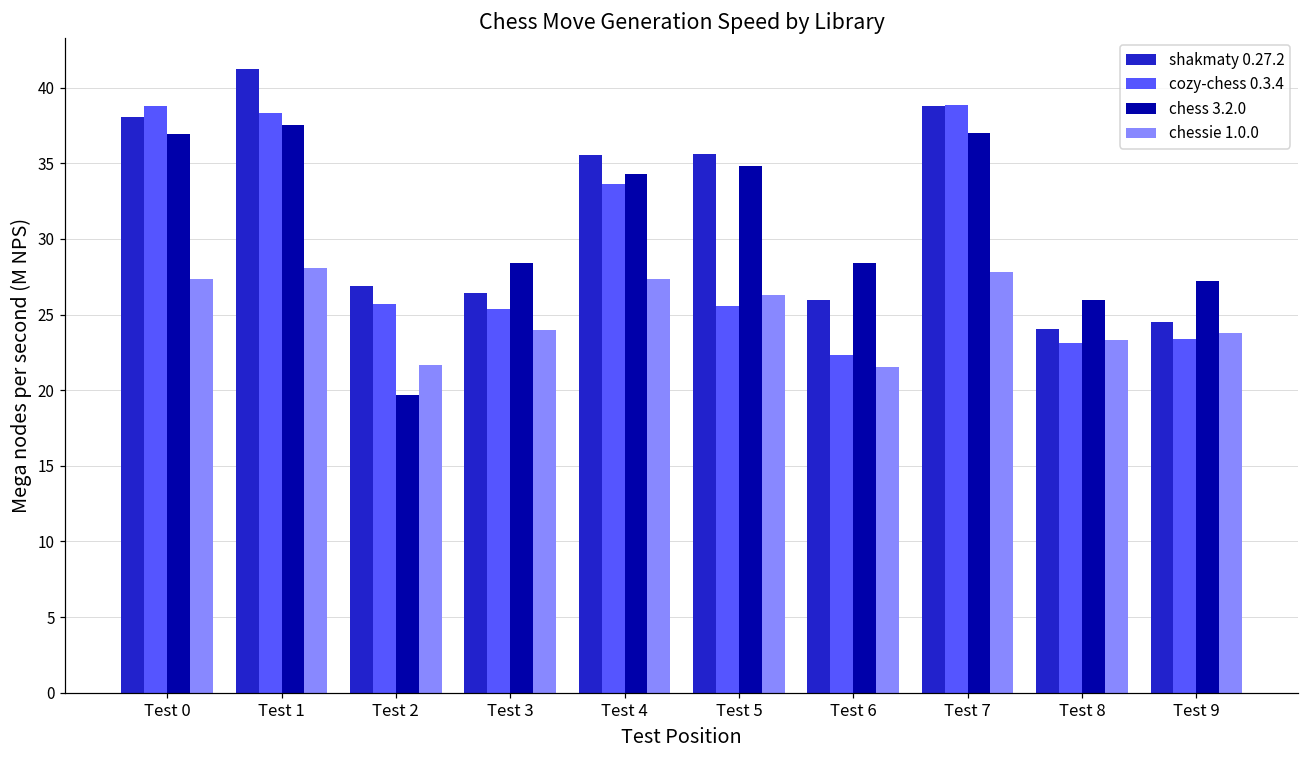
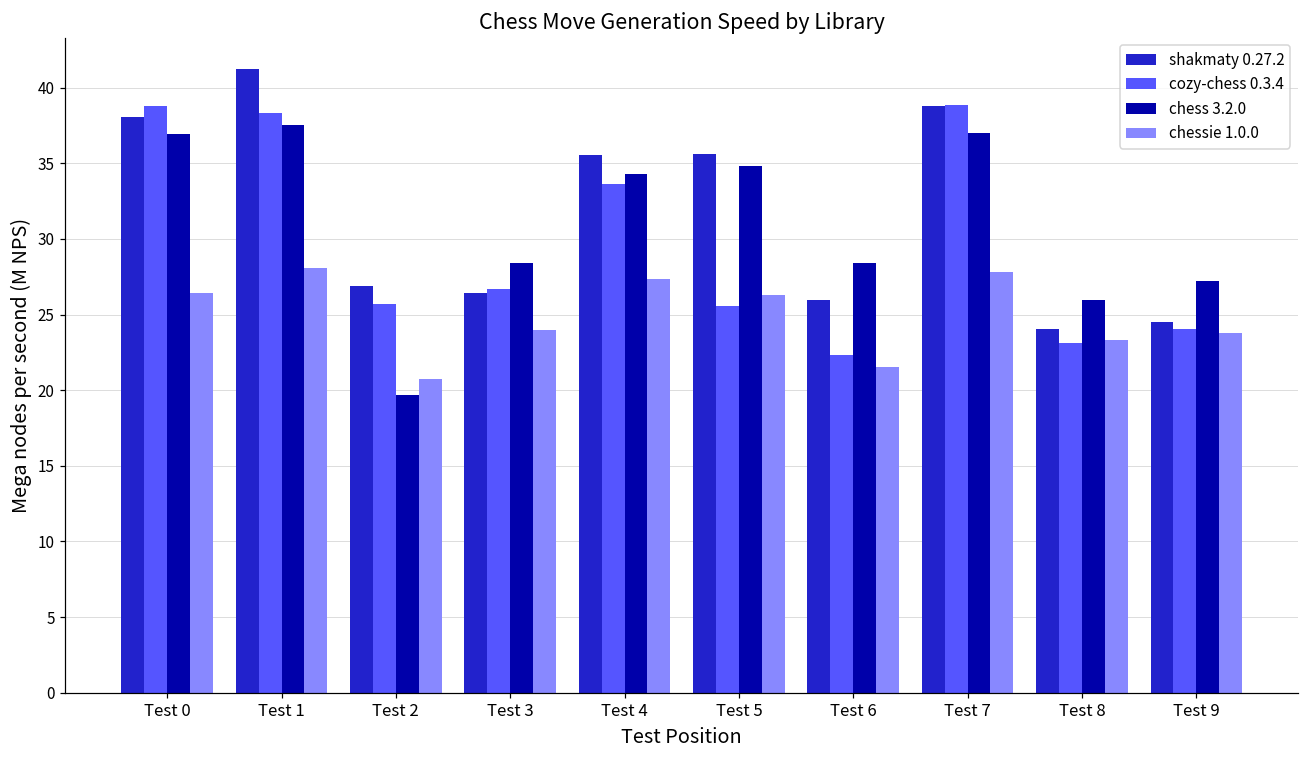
  {
    "cozy-chess 0.3.4": {
      "Test 0": 38.8,
      "Test 1": 38.3,
      "Test 2": 25.7,
-     "Test 3": 25.3,
+     "Test 3": 26.7,
      "Test 4": 33.6,
      "Test 5": 25.5,
      "Test 6": 22.3,
      "Test 7": 38.8,
      "Test 8": 23.1,
-     "Test 9": 23.4
+     "Test 9": 24.1
    },
    "chessie 1.0.0": {
-     "Test 0": 27.4,
+     "Test 0": 26.4,
      "Test 1": 28.1,
-     "Test 2": 21.7,
+     "Test 2": 20.7,
      "Test 3": 24.0,
      "Test 4": 27.4,
      "Test 5": 26.3,
      "Test 6": 21.6,
      "Test 7": 27.8,
      "Test 8": 23.3,
      "Test 9": 23.8
    }
  }
